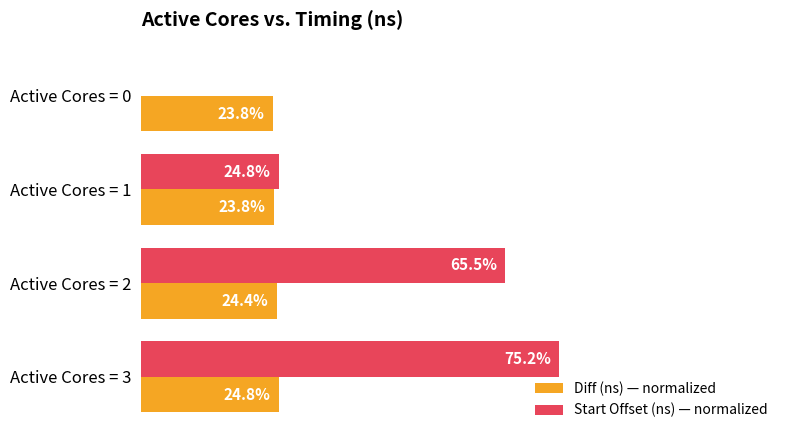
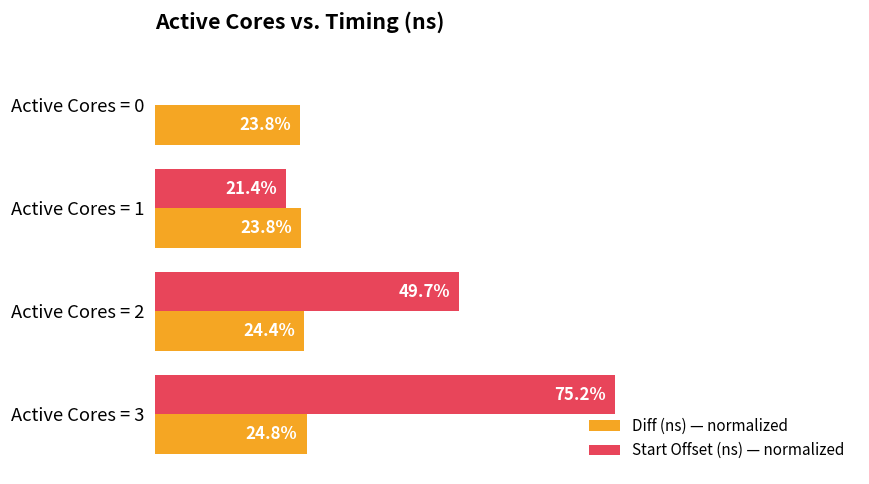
  {
    "Diff (ns) — normalized": {
      "Active Cores = 0": "23.8%",
      "Active Cores = 1": "23.8%",
      "Active Cores = 2": "24.4%",
      "Active Cores = 3": "24.8%"
    },
    "Start Offset (ns) — normalized": {
-     "Active Cores = 1": "24.8%",
-     "Active Cores = 2": "65.5%",
+     "Active Cores = 1": "21.4%",
+     "Active Cores = 2": "49.7%",
      "Active Cores = 3": "75.2%"
    }
  }
